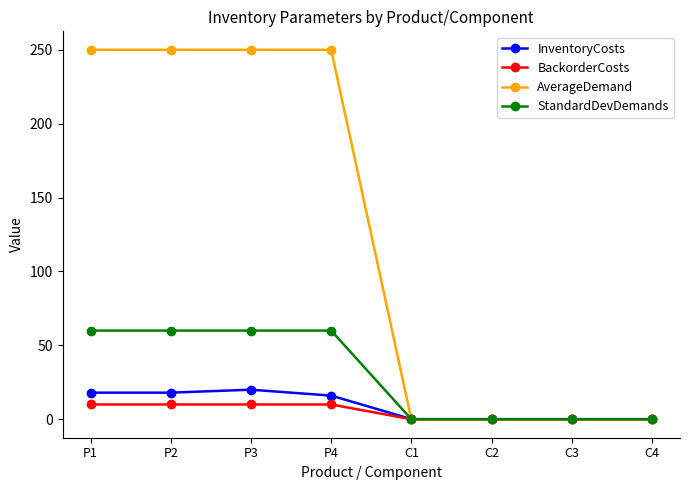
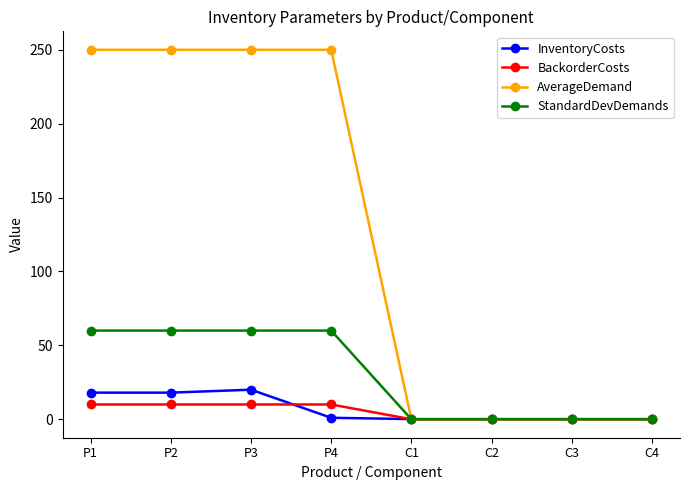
  {
    "InventoryCosts": {
      "P1": 18,
      "P2": 18,
      "P3": 20,
-     "P4": 16
+     "P4": 1
    },
    "BackorderCosts": {
      "P1": 10,
      "P2": 10,
      "P3": 10,
      "P4": 10
    },
    "AverageDemand": {
      "P1": 250,
      "P2": 250,
      "P3": 250,
      "P4": 250
    },
    "StandardDevDemands": {
      "P1": 60,
      "P2": 60,
      "P3": 60,
      "P4": 60
    }
  }
